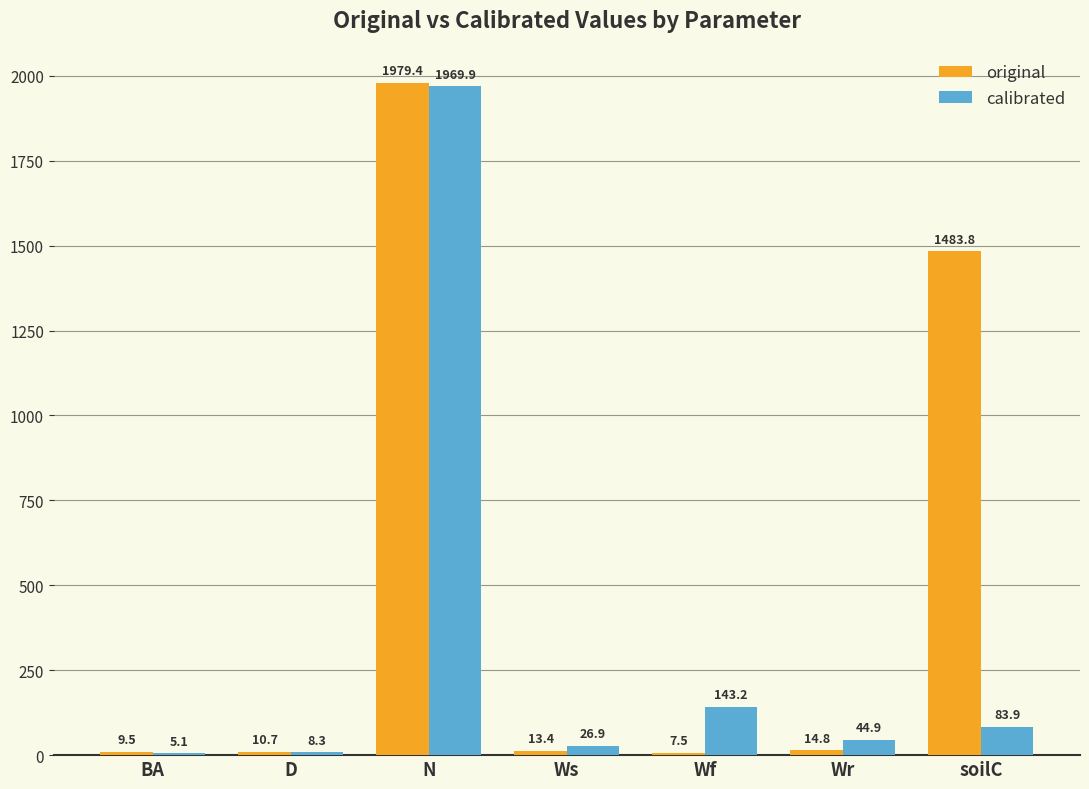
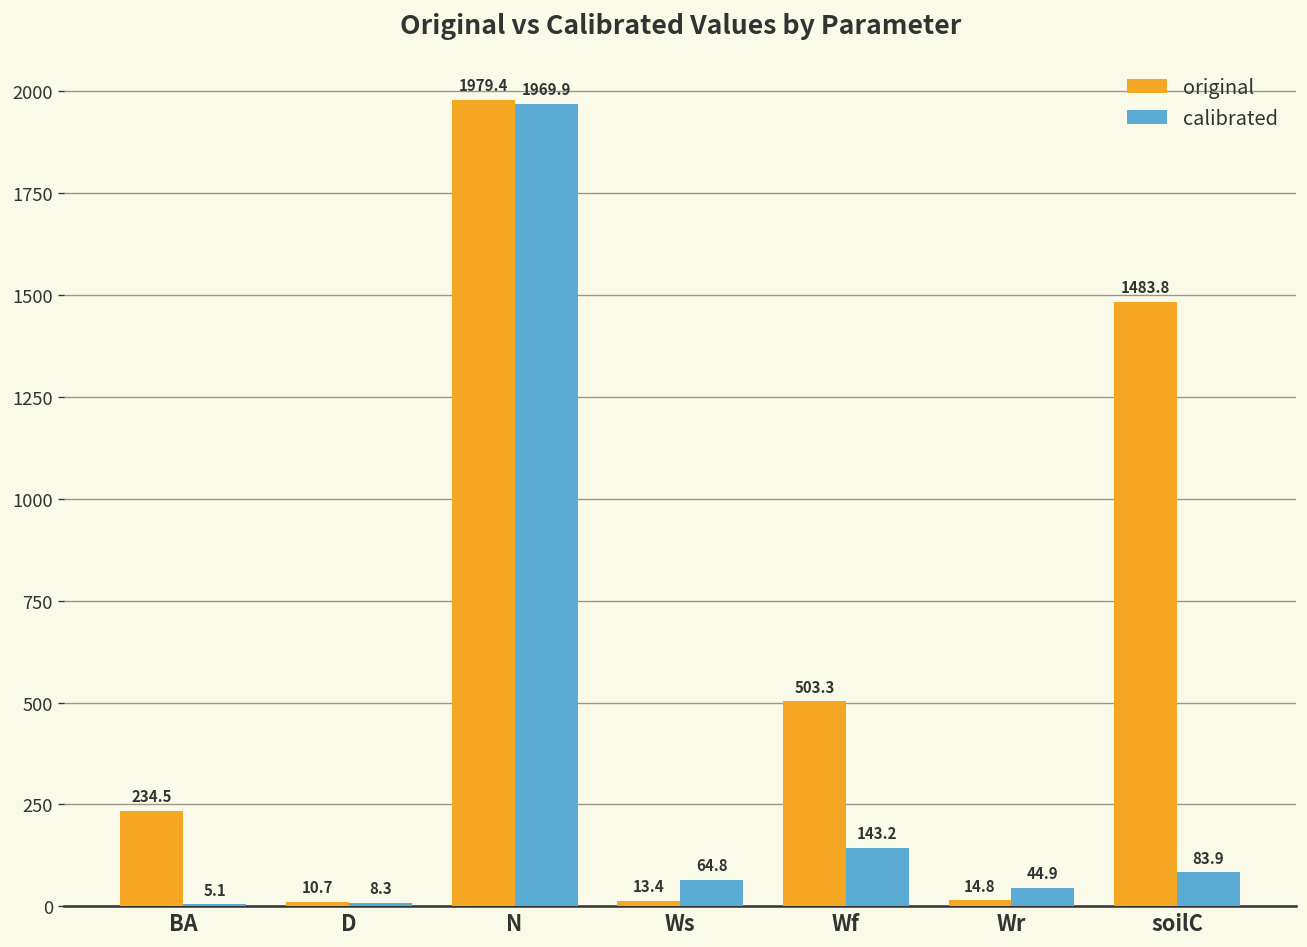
  {
    "original": {
-     "BA": 9.5,
+     "BA": 234.5,
      "D": 10.7,
      "N": 1979.4,
      "Ws": 13.4,
-     "Wf": 7.5,
+     "Wf": 503.3,
      "Wr": 14.8,
      "soilC": 1483.8
    },
    "calibrated": {
      "BA": 5.1,
      "D": 8.3,
      "N": 1969.9,
-     "Ws": 26.9,
+     "Ws": 64.8,
      "Wf": 143.2,
      "Wr": 44.9,
      "soilC": 83.9
    }
  }
